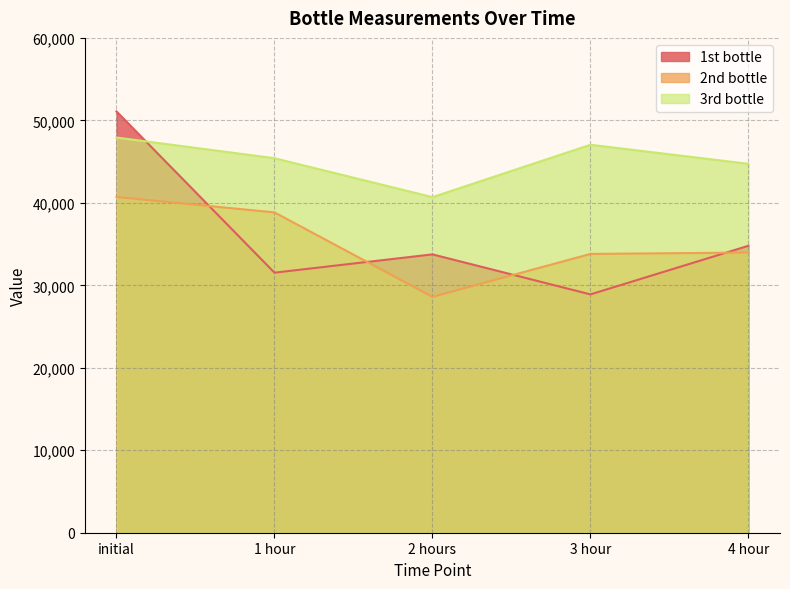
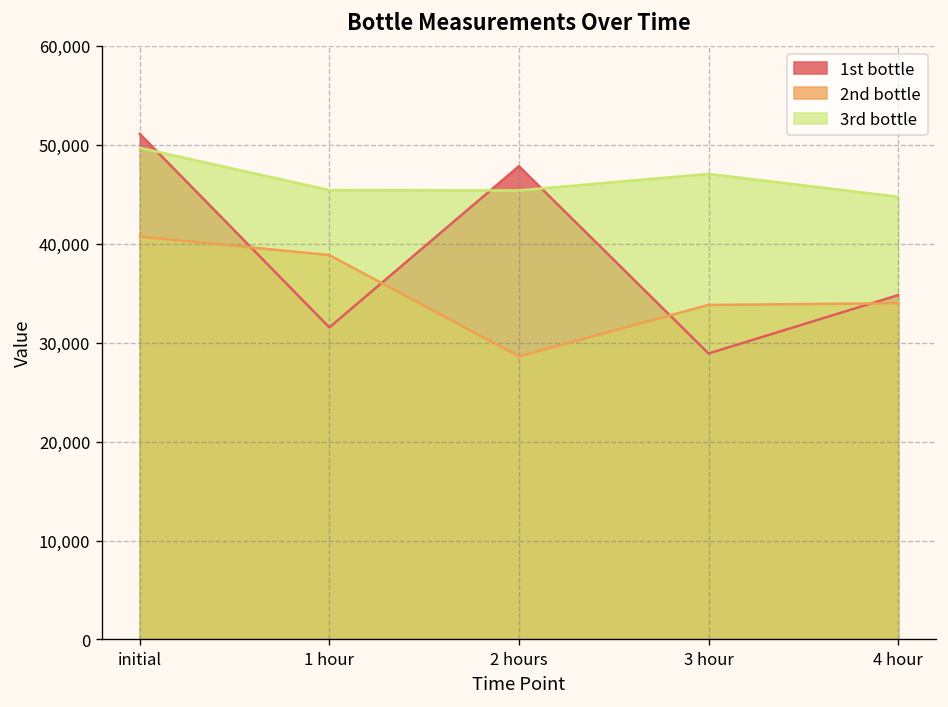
  {
    "1st bottle": {
      "initial": "51,000",
      "1 hour": "32,000",
-     "2 hours": "34,000",
+     "2 hours": "48,000",
      "3 hour": "29,000",
      "4 hour": "35,000"
    },
    "2nd bottle": {
      "initial": "41,000",
      "1 hour": "39,000",
      "2 hours": "29,000",
      "3 hour": "34,000",
      "4 hour": "34,000"
    },
    "3rd bottle": {
-     "initial": "48,000",
+     "initial": "50,000",
      "1 hour": "45,000",
-     "2 hours": "41,000",
+     "2 hours": "45,000",
      "3 hour": "47,000",
      "4 hour": "45,000"
    }
  }
